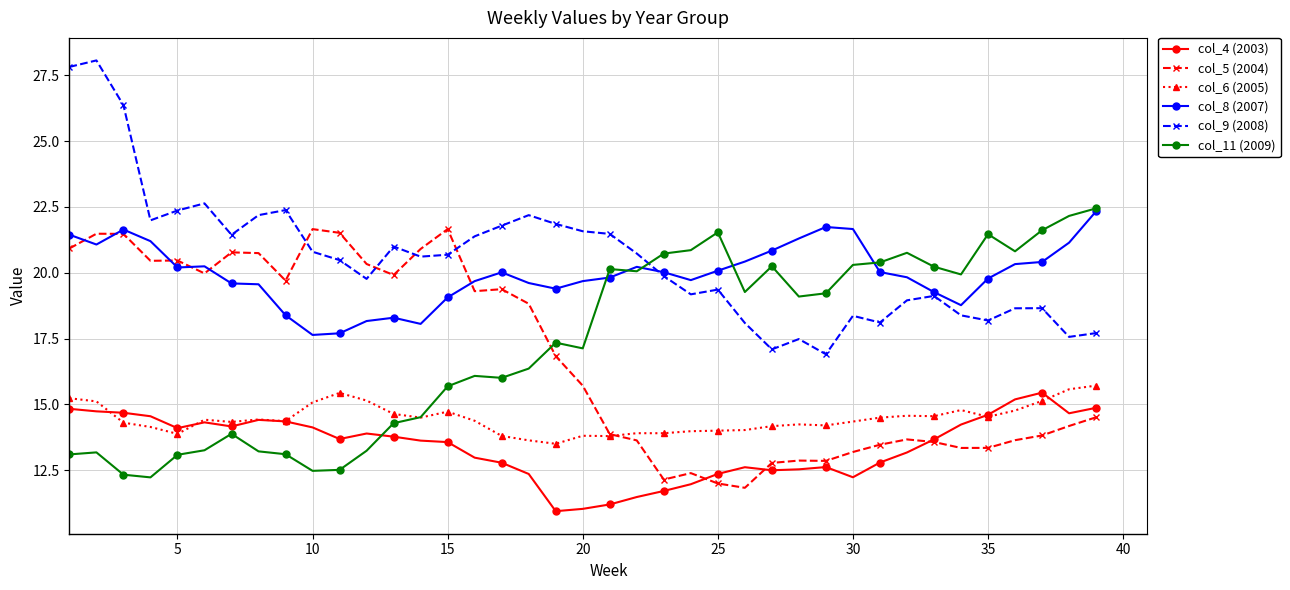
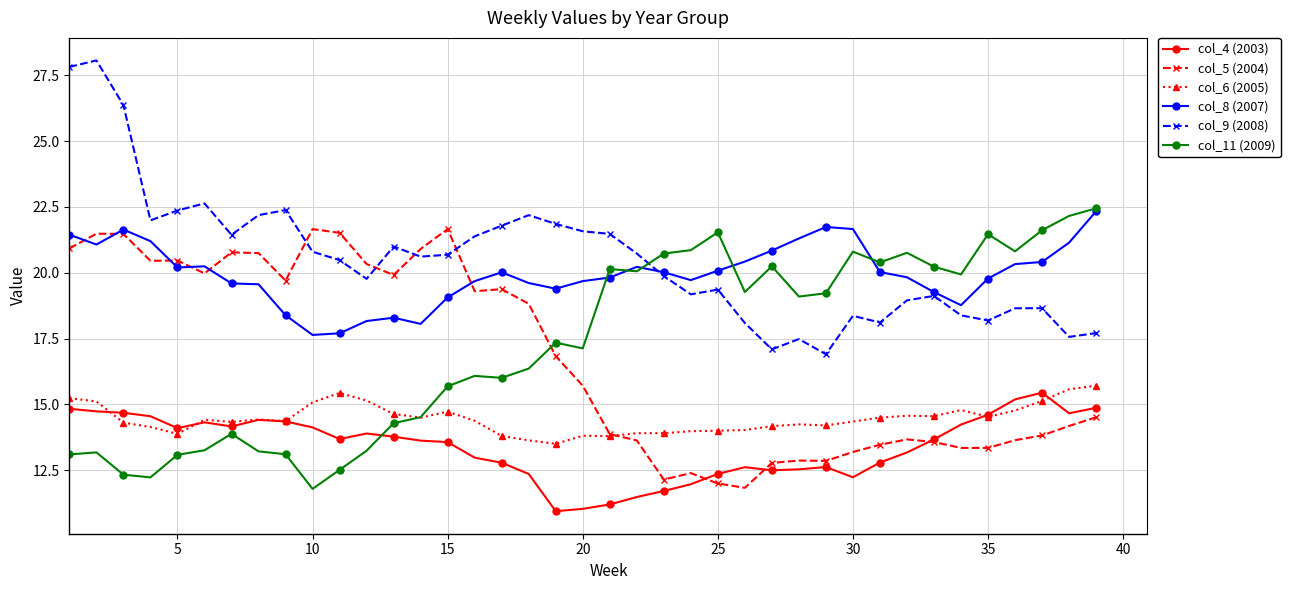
  {
    "col_11 (2009)": {
      "5": 13.1,
-     "10": 12.5,
+     "10": 11.8,
      "15": 15.7,
      "20": 17.1,
      "25": 21.5,
-     "30": 20.3,
+     "30": 20.8,
      "35": 21.5
    }
  }
